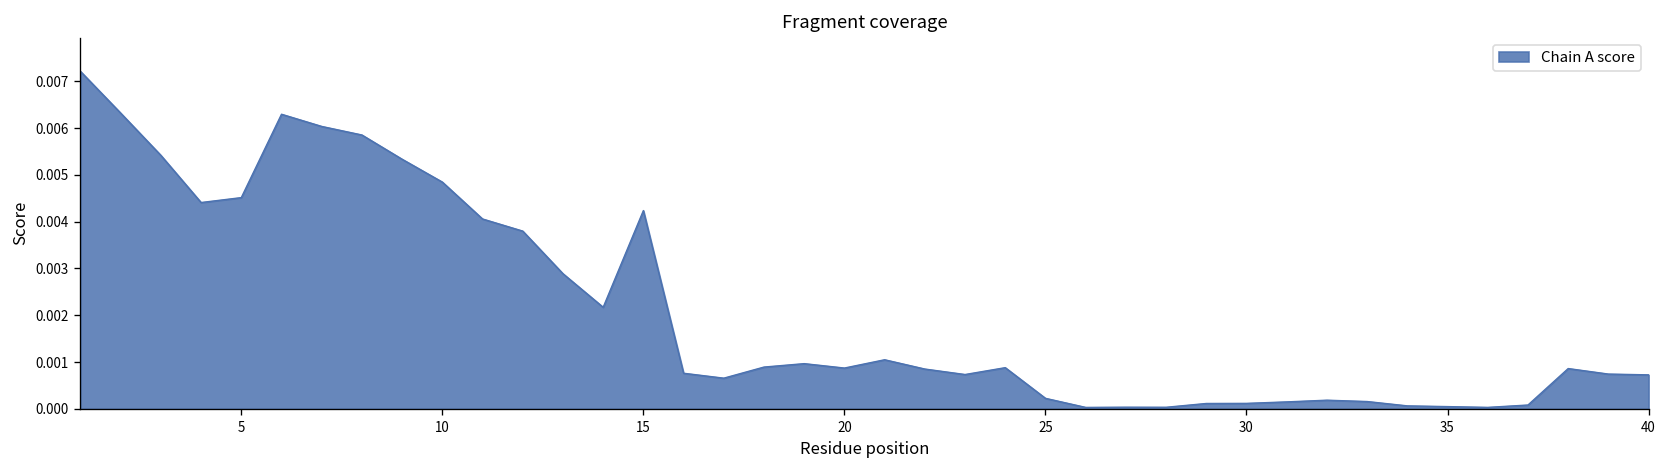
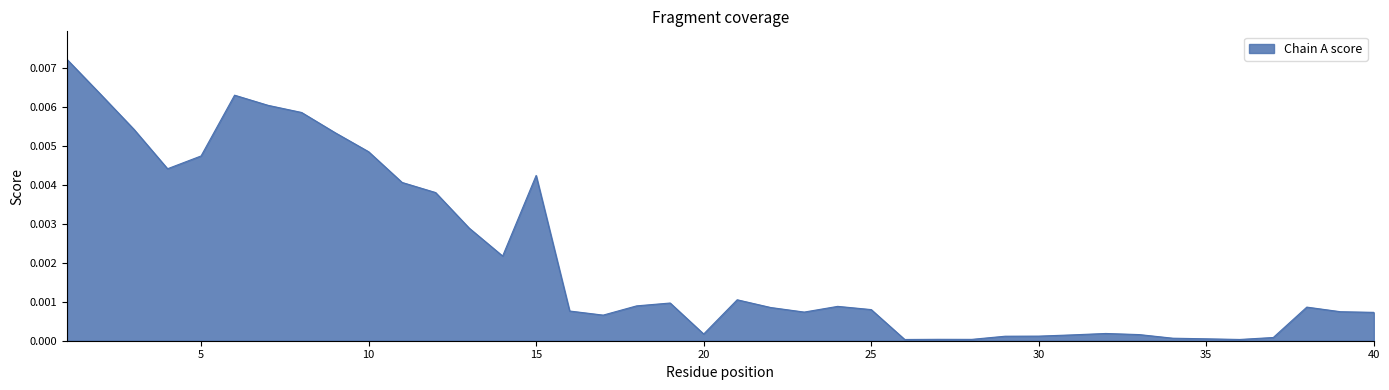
  {
-   "5": 0.0045,
+   "5": 0.0047,
    "10": 0.0048,
    "15": 0.0042,
-   "20": 0.0009,
-   "25": 0.0002,
+   "20": 0.0002,
+   "25": 0.0008,
    "30": 0.0001,
    "35": 0.0000,
    "40": 0.0007
  }
